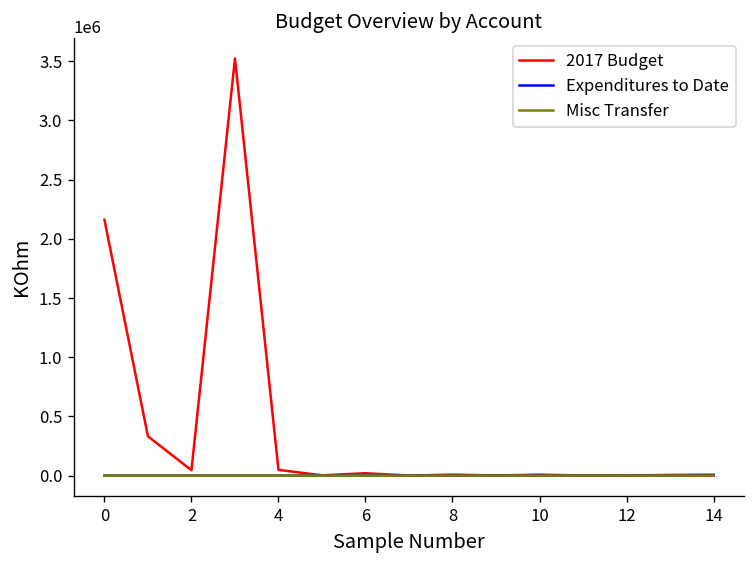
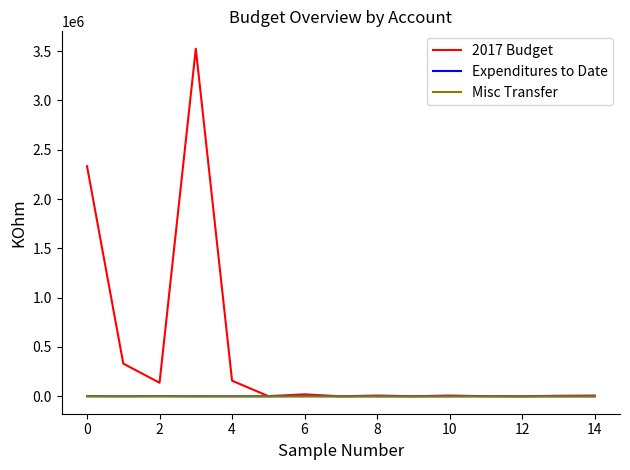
  {
    "2017 Budget": {
-     "0": 2200000,
-     "2": 0,
-     "4": 0
+     "0": 2300000,
+     "2": 100000,
+     "4": 200000
    },
    "Misc Transfer": {
      "0": 0,
      "2": 0,
      "4": 0
    }
  }
